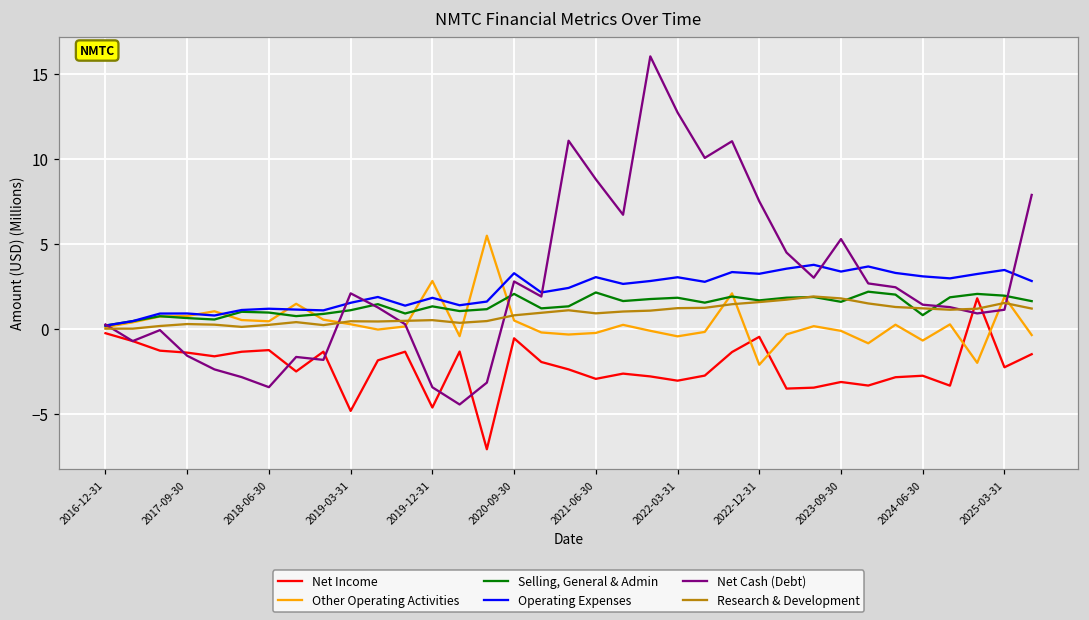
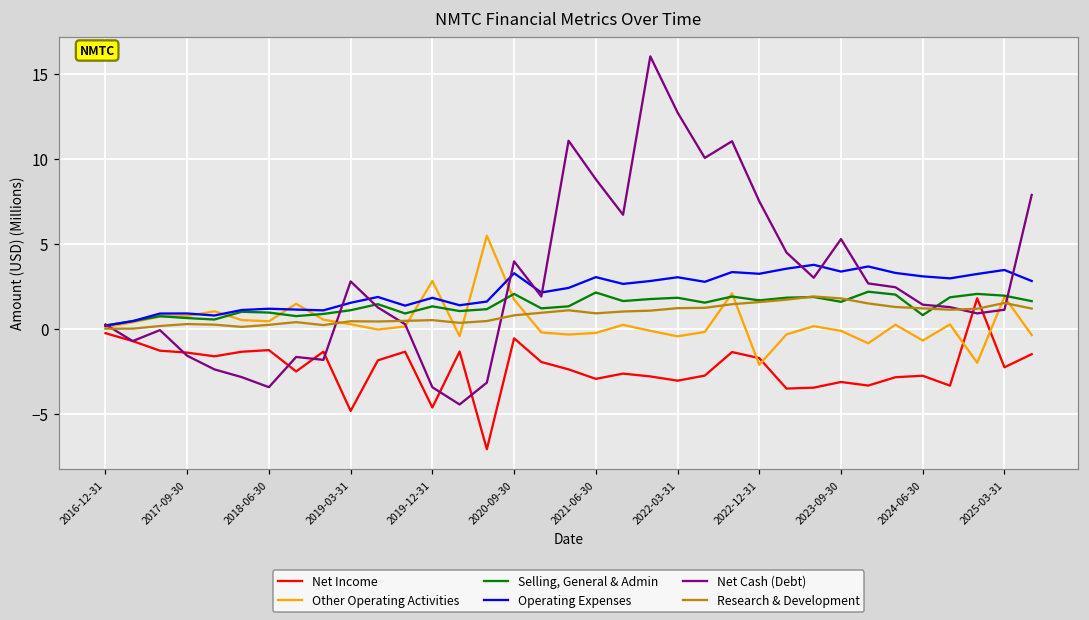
  {
    "Net Income": {
      "2016-12-31": -0.3,
      "2017-09-30": -1.4,
      "2018-06-30": -1.3,
      "2019-03-31": -4.8,
      "2019-12-31": -4.6,
      "2020-09-30": -0.6,
      "2021-06-30": -3.0,
      "2022-03-31": -3.1,
-     "2022-12-31": -0.5,
+     "2022-12-31": -1.7,
      "2023-09-30": -3.1,
      "2024-06-30": -2.8,
      "2025-03-31": -2.3
    },
    "Other Operating Activities": {
      "2018-06-30": 0.4,
      "2019-03-31": 0.3,
      "2019-12-31": 2.8,
-     "2020-09-30": 0.5,
+     "2020-09-30": 1.7,
      "2021-06-30": -0.3,
      "2022-03-31": -0.5,
      "2022-12-31": -2.1,
      "2023-09-30": -0.1,
      "2024-06-30": -0.7
    },
    "Selling, General & Admin": {
      "2018-06-30": 0.9,
      "2019-03-31": 1.1,
      "2019-12-31": 1.3,
      "2020-09-30": 2.0,
      "2021-06-30": 2.1,
      "2022-03-31": 1.8,
      "2023-09-30": 1.6,
      "2024-06-30": 0.8
    },
    "Operating Expenses": {
      "2018-06-30": 1.2,
      "2019-03-31": 1.5,
      "2019-12-31": 1.8,
      "2020-09-30": 3.3,
      "2021-06-30": 3.0,
      "2022-03-31": 3.0,
      "2022-12-31": 3.2,
      "2023-09-30": 3.4,
      "2024-06-30": 3.1,
      "2025-03-31": 3.5
    },
    "Net Cash (Debt)": {
      "2017-09-30": -1.6,
      "2018-06-30": -3.4,
-     "2019-03-31": 2.1,
+     "2019-03-31": 2.8,
      "2019-12-31": -3.4,
-     "2020-09-30": 2.8,
+     "2020-09-30": 4.0,
      "2021-06-30": 8.8,
      "2022-03-31": 12.7,
      "2022-12-31": 7.5,
      "2023-09-30": 5.3,
      "2024-06-30": 1.4,
      "2025-03-31": 1.1
    },
    "Research & Development": {
      "2017-09-30": 0.3,
      "2018-06-30": 0.2,
      "2019-03-31": 0.4,
      "2019-12-31": 0.5,
      "2020-09-30": 0.8,
      "2021-06-30": 0.9,
      "2022-03-31": 1.2,
      "2023-09-30": 1.8,
      "2024-06-30": 1.2,
      "2025-03-31": 1.5
    }
  }
